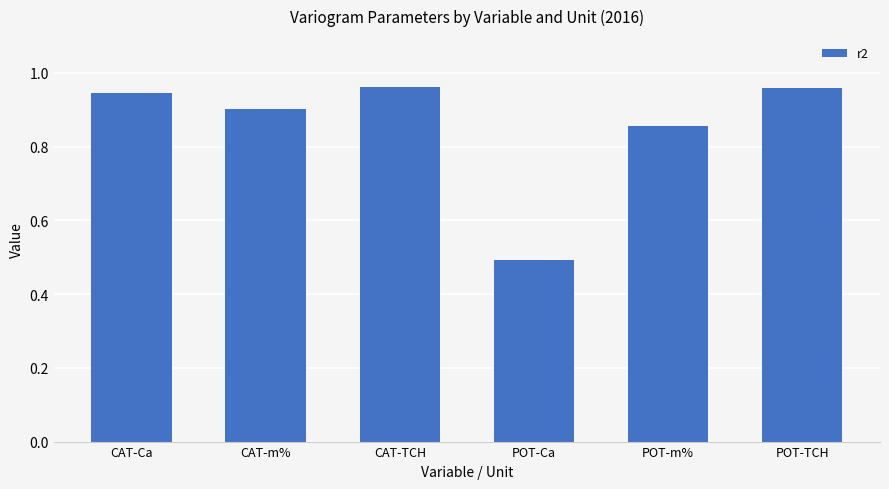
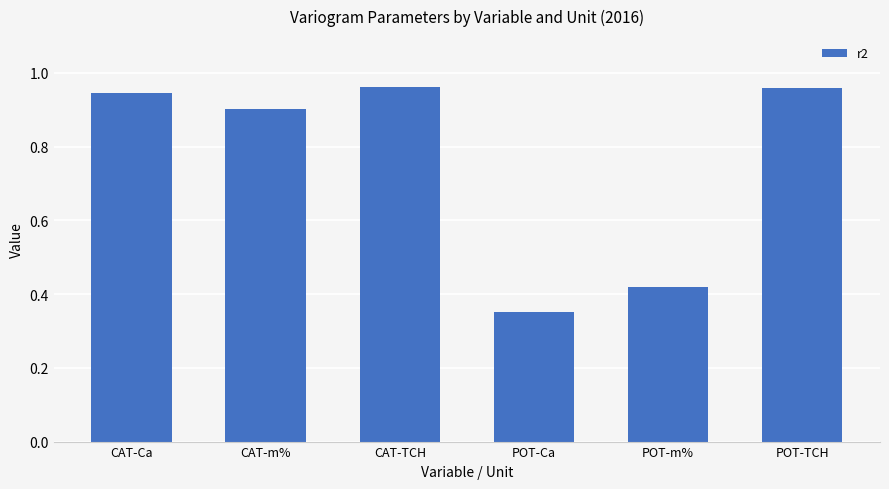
  {
    "CAT-Ca": 0.94,
    "CAT-m%": 0.90,
    "CAT-TCH": 0.96,
-   "POT-Ca": 0.49,
-   "POT-m%": 0.86,
+   "POT-Ca": 0.35,
+   "POT-m%": 0.42,
    "POT-TCH": 0.96
  }
